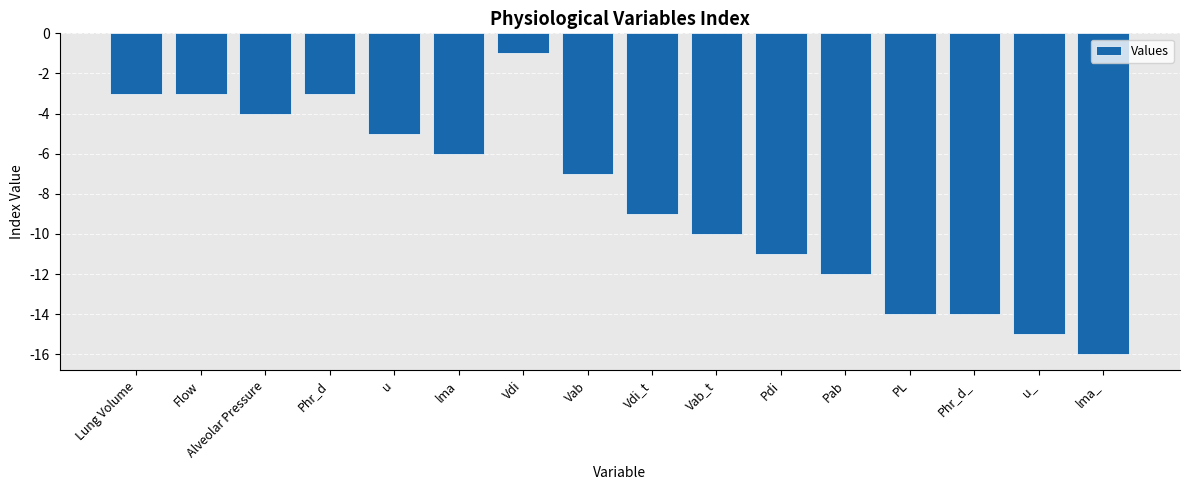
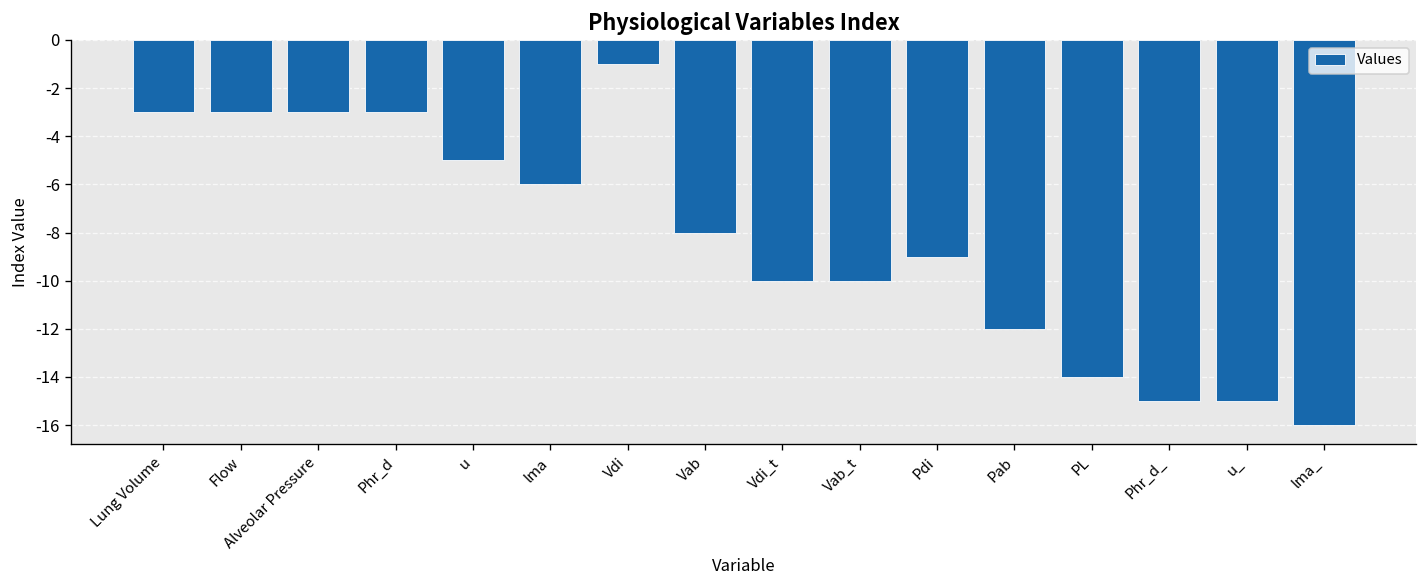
  {
    "Lung Volume": -3,
    "Flow": -3,
-   "Alveolar Pressure": -4,
+   "Alveolar Pressure": -3,
    "Phr_d": -3,
    "u": -5,
    "lma": -6,
    "Vdi": -1,
-   "Vab": -7,
-   "Vdi_t": -9,
+   "Vab": -8,
+   "Vdi_t": -10,
    "Vab_t": -10,
-   "Pdi": -11,
+   "Pdi": -9,
    "Pab": -12,
    "PL": -14,
-   "Phr_d_": -14,
+   "Phr_d_": -15,
    "u_": -15,
    "lma_": -16
  }
